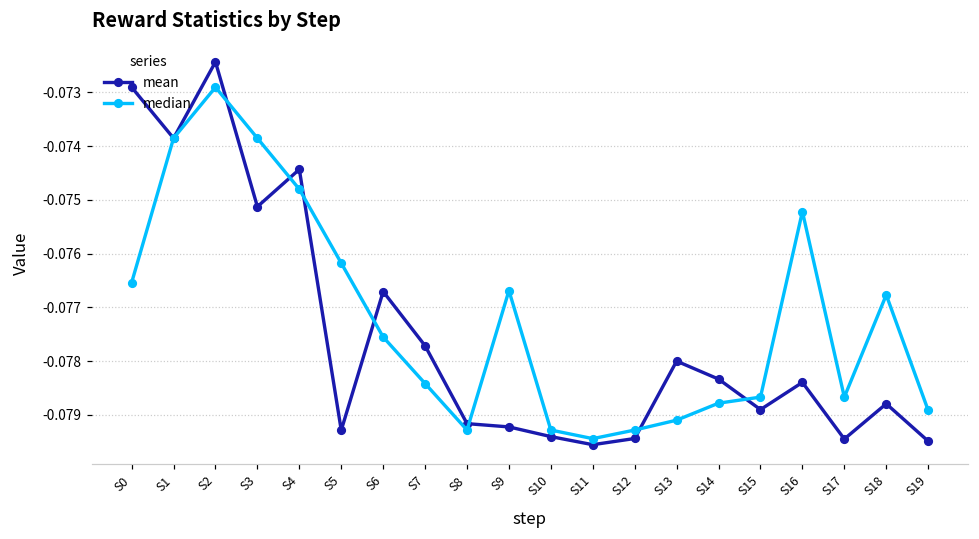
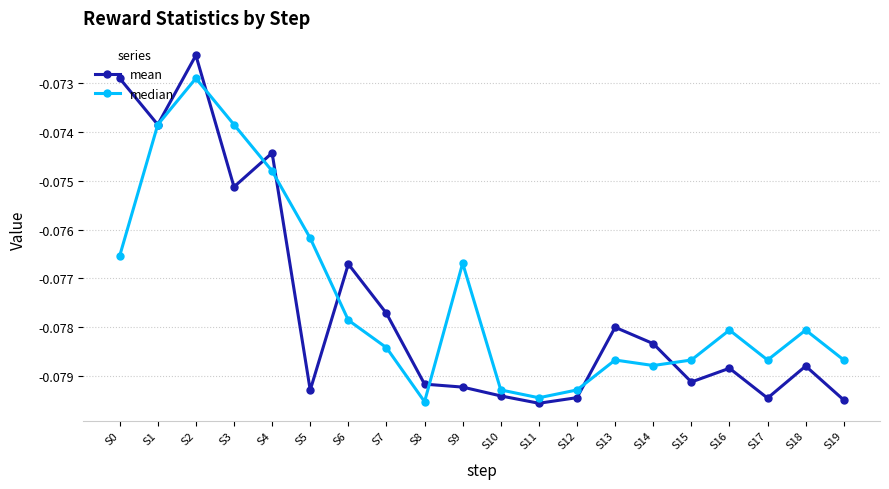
  {
    "mean": {
      "S0": -0.0729,
      "S2": -0.0724,
      "S3": -0.0751,
      "S4": -0.0744,
      "S5": -0.0793,
      "S6": -0.0767,
      "S7": -0.0777,
      "S8": -0.0792,
      "S9": -0.0792,
      "S10": -0.0794,
      "S11": -0.0796,
      "S12": -0.0794,
      "S13": -0.0780,
      "S14": -0.0783,
-     "S15": -0.0789,
-     "S16": -0.0784,
+     "S15": -0.0791,
+     "S16": -0.0788,
      "S17": -0.0794,
      "S18": -0.0788,
      "S19": -0.0795
    },
    "median": {
      "S0": -0.0765,
      "S2": -0.0729,
      "S3": -0.0739,
      "S4": -0.0748,
      "S5": -0.0762,
-     "S6": -0.0776,
+     "S6": -0.0779,
      "S7": -0.0784,
-     "S8": -0.0793,
+     "S8": -0.0795,
      "S9": -0.0767,
      "S10": -0.0793,
      "S11": -0.0794,
      "S12": -0.0793,
-     "S13": -0.0791,
+     "S13": -0.0787,
      "S14": -0.0788,
      "S15": -0.0787,
-     "S16": -0.0752,
+     "S16": -0.0781,
      "S17": -0.0787,
-     "S18": -0.0768,
-     "S19": -0.0789
+     "S18": -0.0781,
+     "S19": -0.0787
    }
  }
